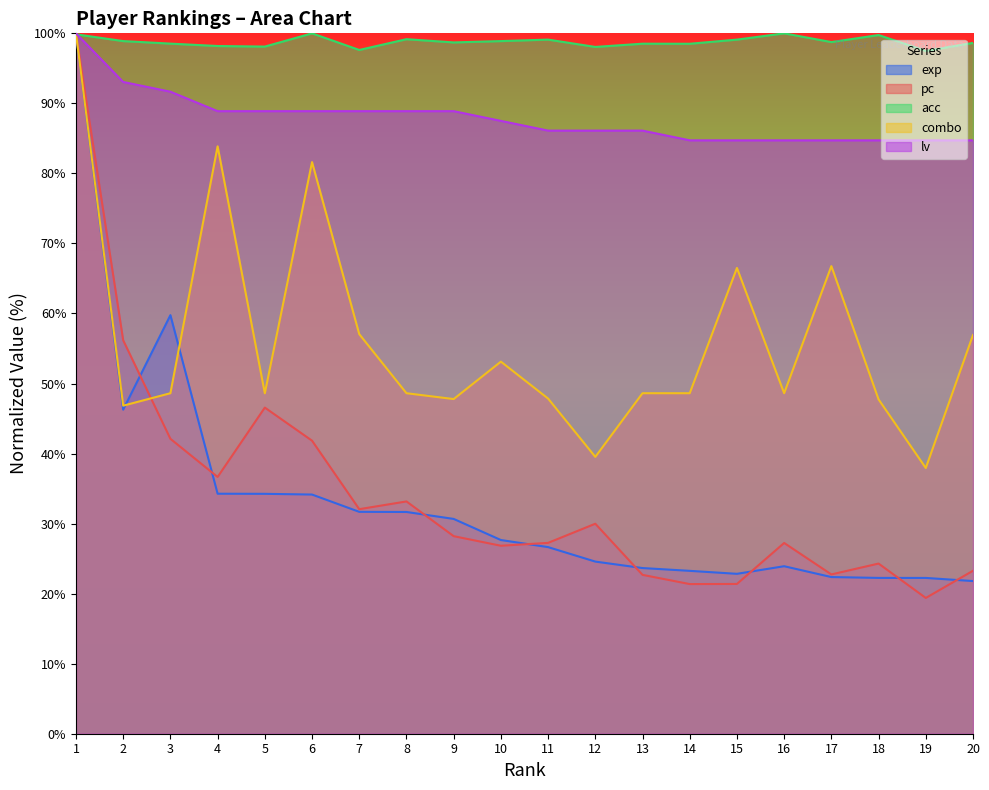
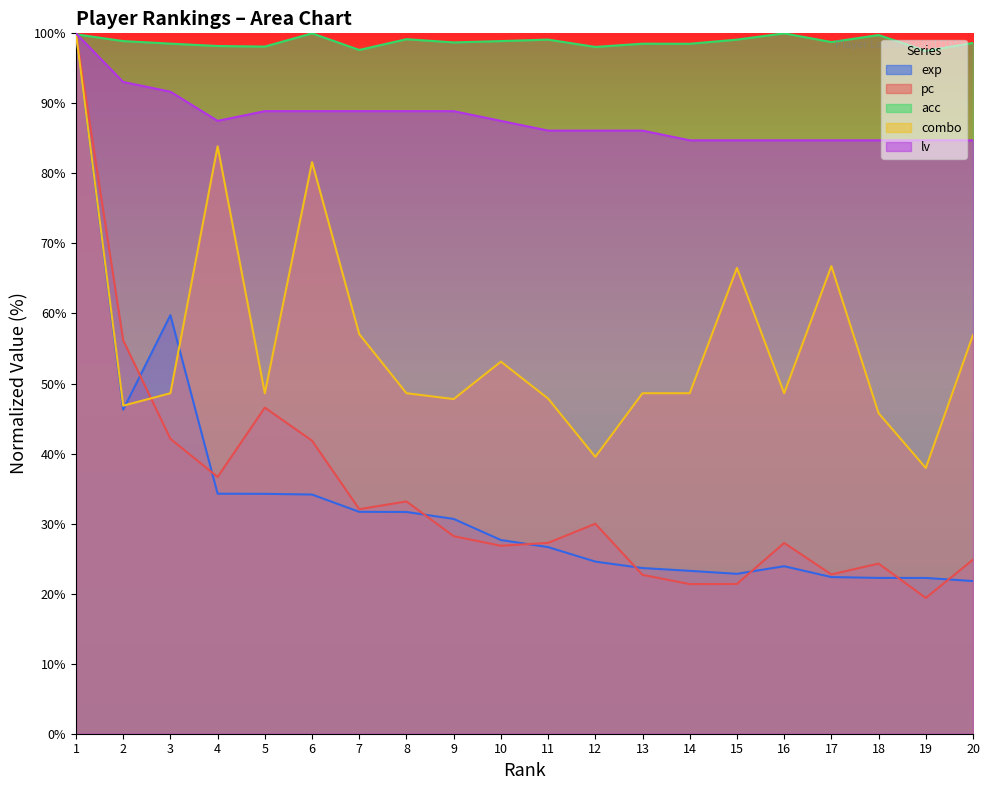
  {
    "exp": {
      "2": "46%",
      "3": "60%",
      "4": "34%",
      "5": "34%",
      "6": "34%",
      "7": "32%",
      "8": "32%",
      "9": "31%",
      "10": "28%",
      "11": "27%",
      "12": "25%",
      "13": "24%",
      "14": "23%",
      "15": "23%",
      "16": "24%",
      "17": "22%",
      "18": "22%",
      "19": "22%",
      "20": "22%"
    },
    "pc": {
      "2": "56%",
      "3": "42%",
      "4": "37%",
      "5": "47%",
      "6": "42%",
      "7": "32%",
      "8": "33%",
      "9": "28%",
      "10": "27%",
      "11": "27%",
      "12": "30%",
      "13": "23%",
      "14": "21%",
      "15": "21%",
      "16": "27%",
      "17": "23%",
      "18": "24%",
      "19": "19%",
-     "20": "23%"
+     "20": "25%"
    },
    "acc": {
      "2": "99%",
      "3": "99%",
      "4": "98%",
      "5": "98%",
      "6": "100%",
      "7": "98%",
      "8": "99%",
      "9": "99%",
      "10": "99%",
      "11": "99%",
      "12": "98%",
      "13": "99%",
      "14": "99%",
      "15": "99%",
      "16": "100%",
      "17": "99%",
      "18": "100%",
      "20": "99%"
    },
    "combo": {
      "2": "47%",
      "3": "49%",
      "4": "84%",
      "5": "49%",
      "6": "82%",
      "7": "57%",
      "8": "49%",
      "9": "48%",
      "10": "53%",
      "11": "48%",
      "12": "40%",
      "13": "49%",
      "14": "49%",
      "15": "66%",
      "16": "49%",
      "17": "67%",
-     "18": "48%",
+     "18": "46%",
      "19": "38%",
      "20": "57%"
    },
    "lv": {
      "2": "93%",
      "3": "92%",
-     "4": "89%",
+     "4": "88%",
      "5": "89%",
      "6": "89%",
      "7": "89%",
      "8": "89%",
      "9": "89%",
      "10": "88%",
      "11": "86%",
      "12": "86%",
      "13": "86%",
      "14": "85%",
      "15": "85%",
      "16": "85%",
      "17": "85%",
      "18": "85%",
      "20": "85%"
    }
  }
